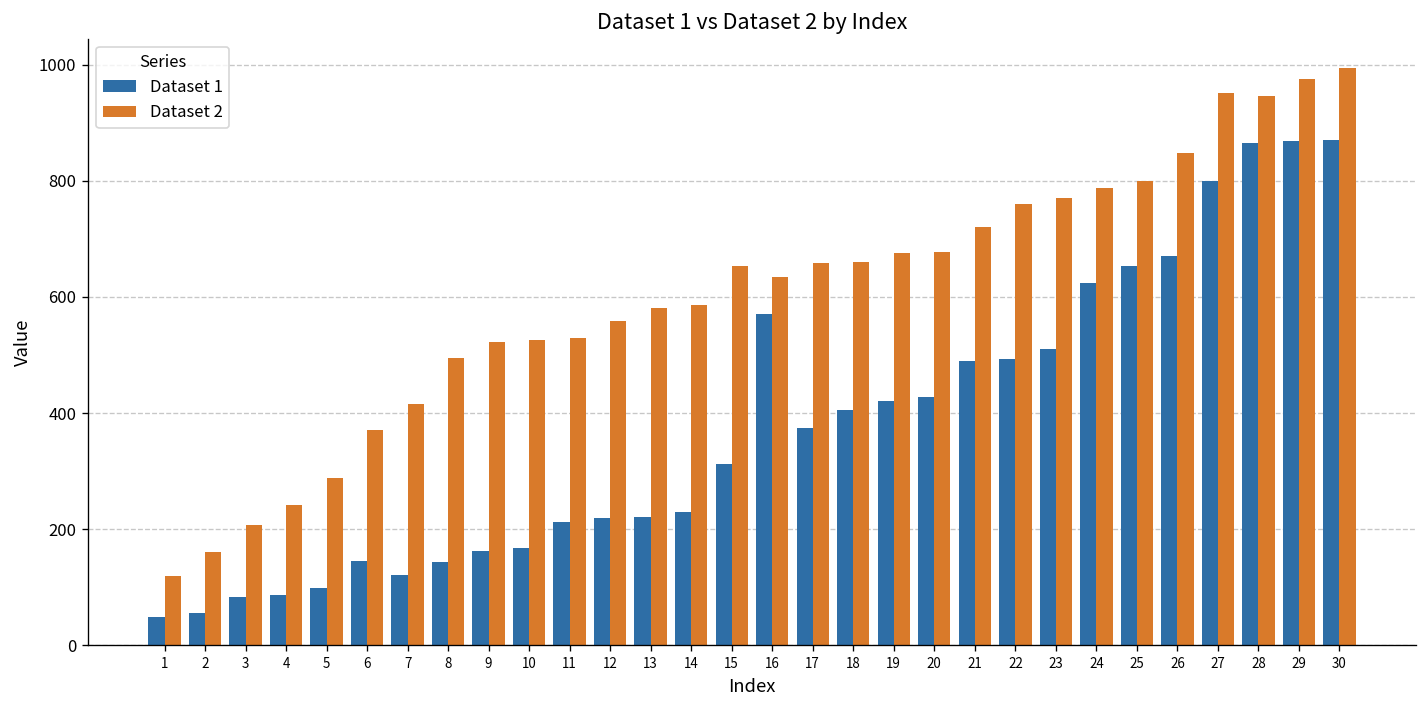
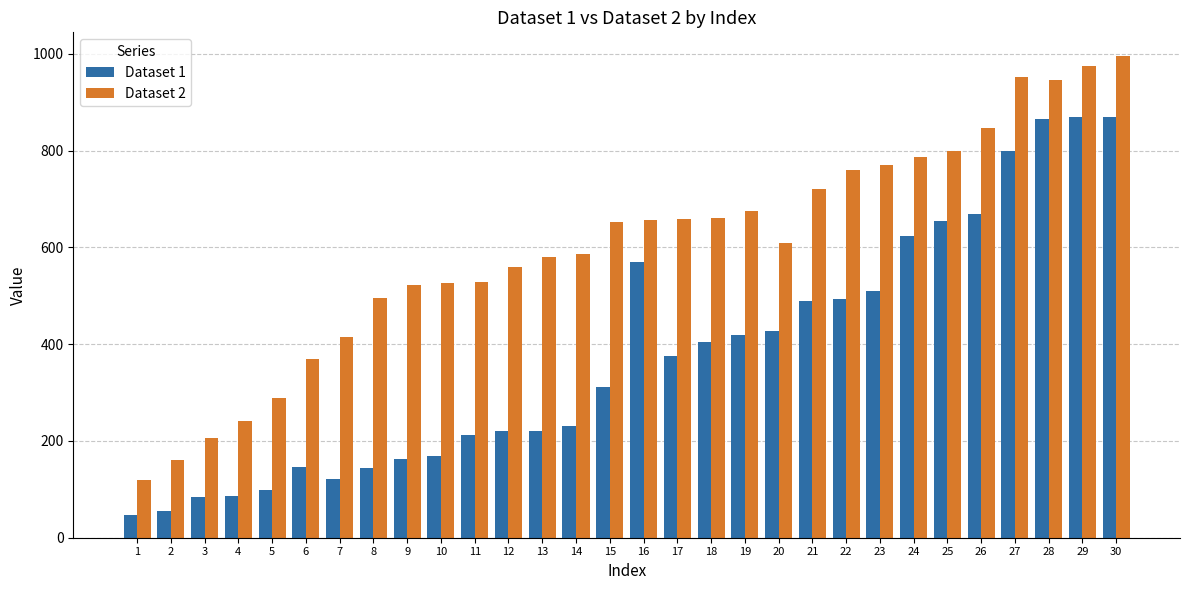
  {
    "Dataset 1": {
      "1": 50,
      "2": 60,
      "3": 80,
      "4": 90,
      "5": 100,
      "6": 150,
      "7": 120,
      "8": 140,
      "9": 160,
      "10": 170,
      "11": 210,
      "12": 220,
      "13": 220,
      "14": 230,
      "15": 310,
      "16": 570,
      "17": 380,
      "18": 410,
      "19": 420,
      "20": 430,
      "21": 490,
      "22": 490,
      "23": 510,
      "24": 620,
      "25": 650,
      "26": 670,
      "27": 800,
      "28": 870,
      "29": 870,
      "30": 870
    },
    "Dataset 2": {
      "1": 120,
      "2": 160,
      "3": 210,
      "4": 240,
      "5": 290,
      "6": 370,
      "7": 420,
      "8": 500,
      "9": 520,
      "10": 530,
      "11": 530,
      "12": 560,
      "13": 580,
      "14": 590,
      "15": 650,
-     "16": 630,
+     "16": 660,
      "17": 660,
      "18": 660,
      "19": 680,
-     "20": 680,
+     "20": 610,
      "21": 720,
      "22": 760,
      "23": 770,
      "24": 790,
      "25": 800,
      "26": 850,
      "27": 950,
      "28": 950,
      "29": 980,
      "30": 1000
    }
  }
